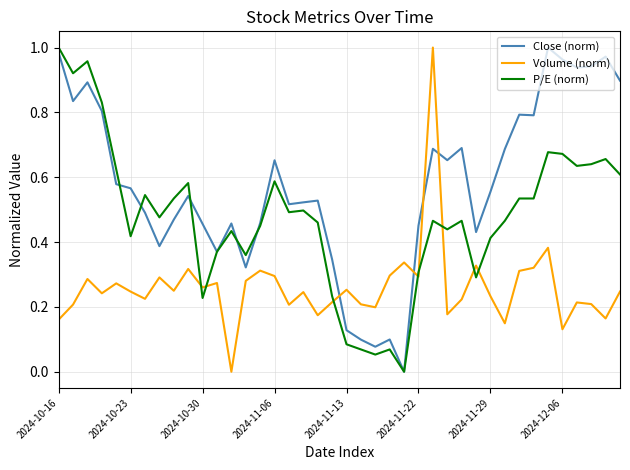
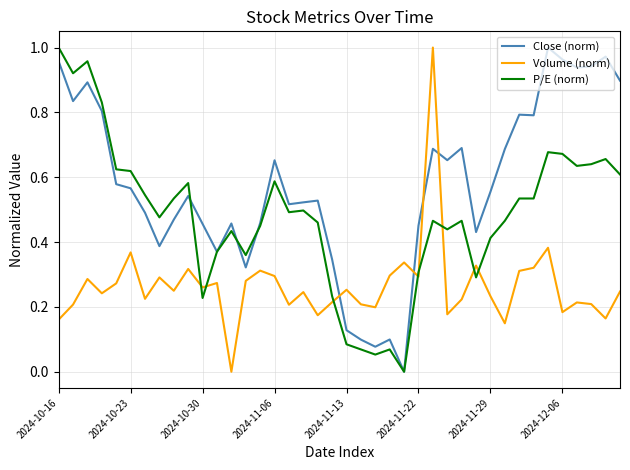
  {
    "Close (norm)": {
-     "2024-10-16": 0.98,
+     "2024-10-16": 0.96,
      "2024-10-23": 0.57,
      "2024-10-30": 0.46,
      "2024-11-06": 0.65,
      "2024-11-13": 0.13,
      "2024-11-22": 0.45,
      "2024-11-29": 0.56
    },
    "Volume (norm)": {
      "2024-10-16": 0.16,
-     "2024-10-23": 0.25,
+     "2024-10-23": 0.37,
      "2024-10-30": 0.26,
      "2024-11-06": 0.30,
      "2024-11-13": 0.25,
      "2024-11-22": 0.29,
      "2024-11-29": 0.23,
-     "2024-12-06": 0.13
+     "2024-12-06": 0.18
    },
    "P/E (norm)": {
      "2024-10-16": 1.00,
-     "2024-10-23": 0.42,
+     "2024-10-23": 0.62,
      "2024-10-30": 0.23,
      "2024-11-06": 0.59,
      "2024-11-13": 0.08,
      "2024-11-22": 0.31,
      "2024-11-29": 0.41,
      "2024-12-06": 0.67
    }
  }
